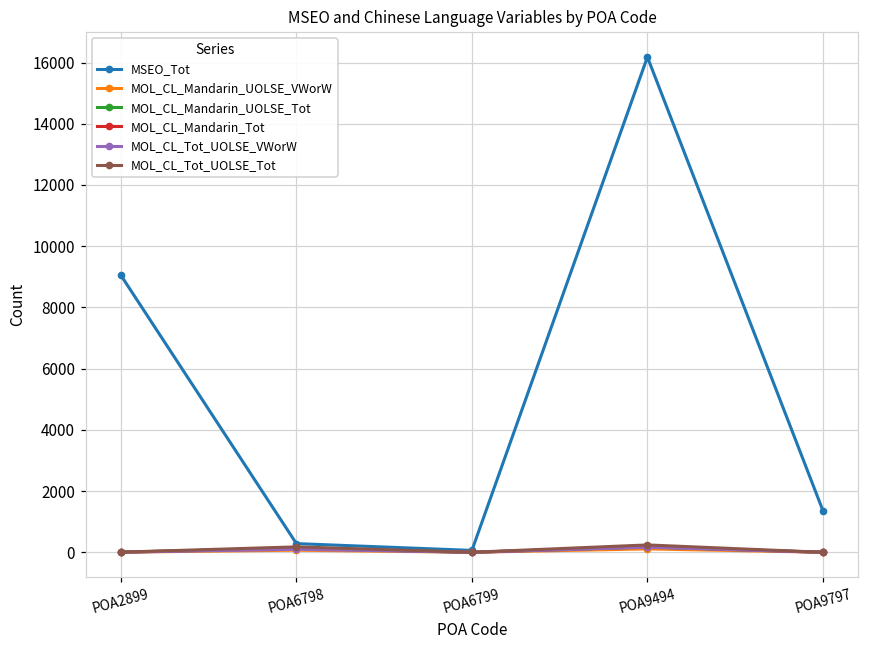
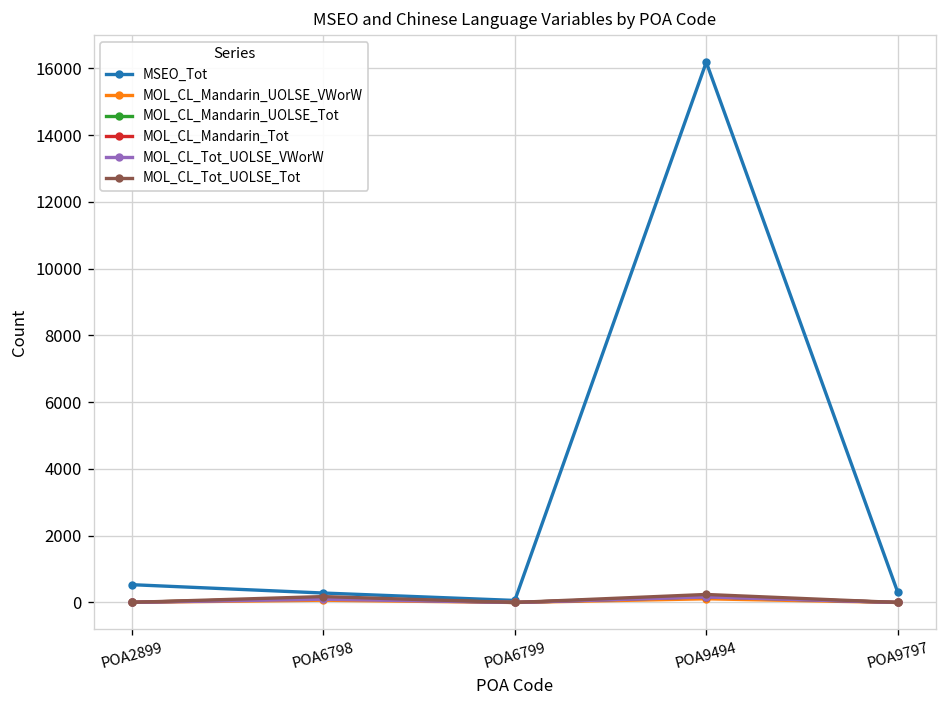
  {
    "MSEO_Tot": {
-     "POA2899": 9000,
+     "POA2899": 500,
      "POA6798": 300,
      "POA9494": 16200,
-     "POA9797": 1400
+     "POA9797": 300
    }
  }
